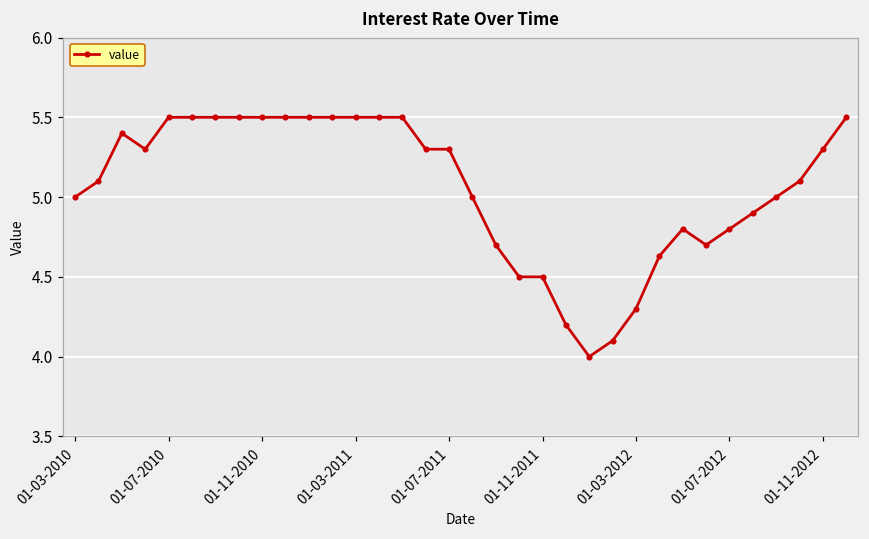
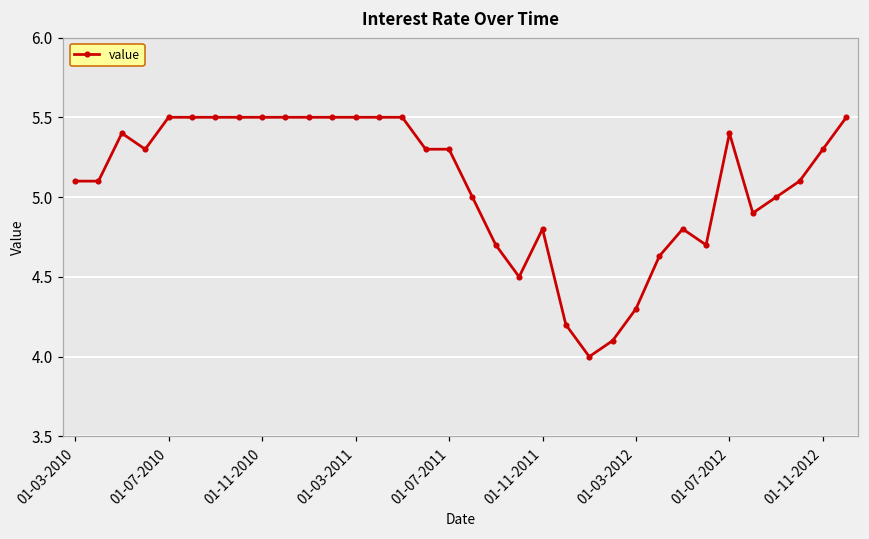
  {
-   "01-03-2010": 5.0,
+   "01-03-2010": 5.1,
    "01-07-2010": 5.5,
    "01-11-2010": 5.5,
    "01-03-2011": 5.5,
    "01-07-2011": 5.3,
-   "01-11-2011": 4.5,
+   "01-11-2011": 4.8,
    "01-03-2012": 4.3,
-   "01-07-2012": 4.8,
+   "01-07-2012": 5.4,
    "01-11-2012": 5.3
  }
